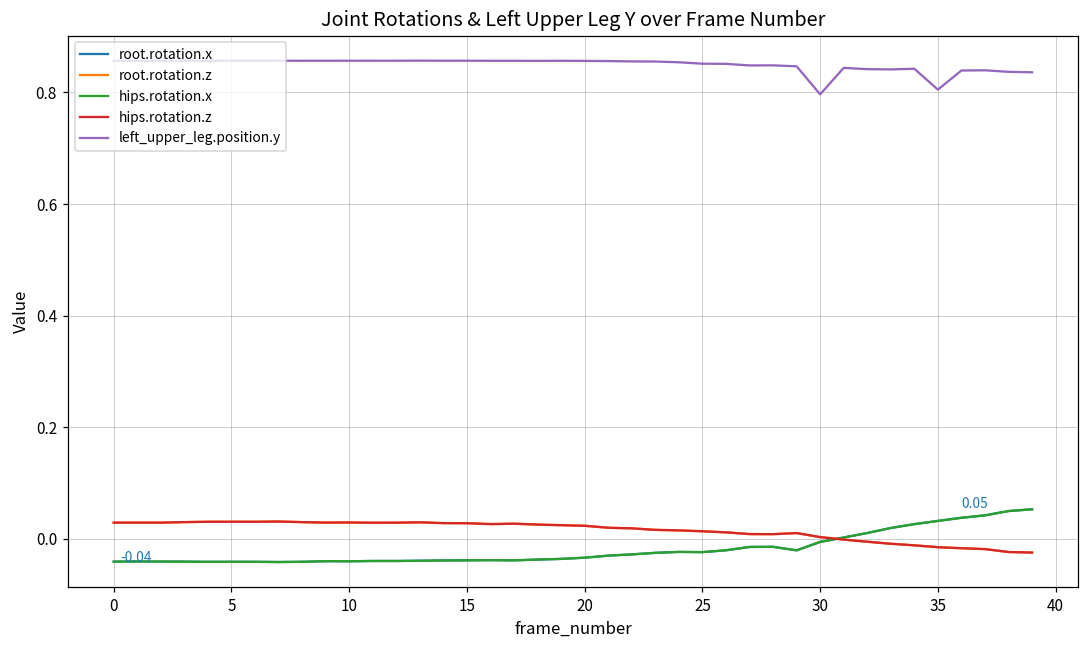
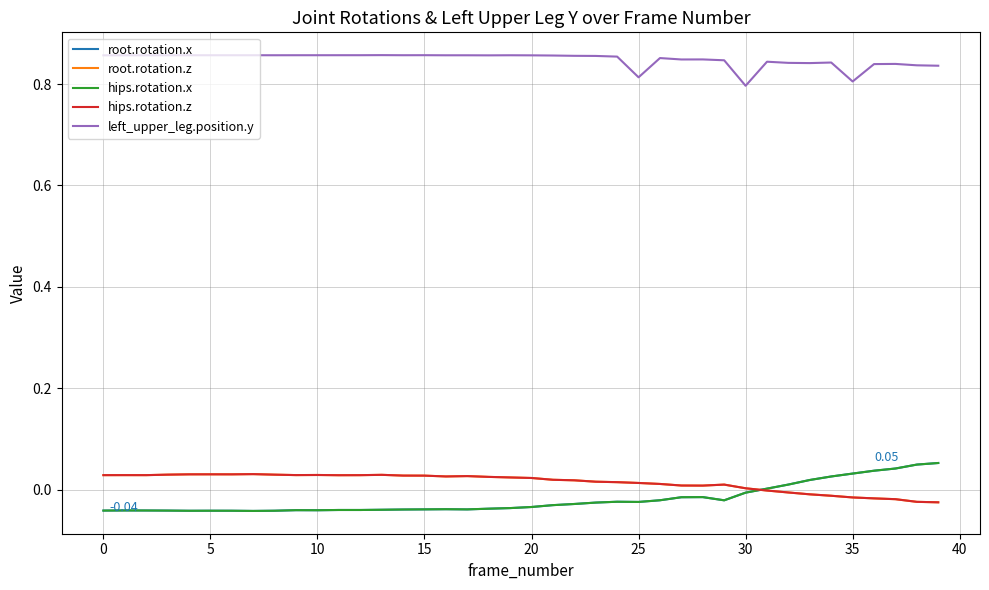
  {
    "hips.rotation.x": {
      "5": -0.04,
      "10": -0.04,
      "15": -0.04,
      "20": -0.03,
      "25": -0.02,
      "30": -0.01,
      "35": 0.03
    },
    "hips.rotation.z": {
      "0": 0.03,
      "5": 0.03,
      "10": 0.03,
      "15": 0.03,
      "20": 0.02,
      "25": 0.01,
      "30": 0.00,
      "35": -0.01
    },
    "left_upper_leg.position.y": {
      "10": 0.86,
      "15": 0.86,
      "20": 0.86,
-     "25": 0.85,
+     "25": 0.81,
      "30": 0.80,
      "35": 0.80
    }
  }
